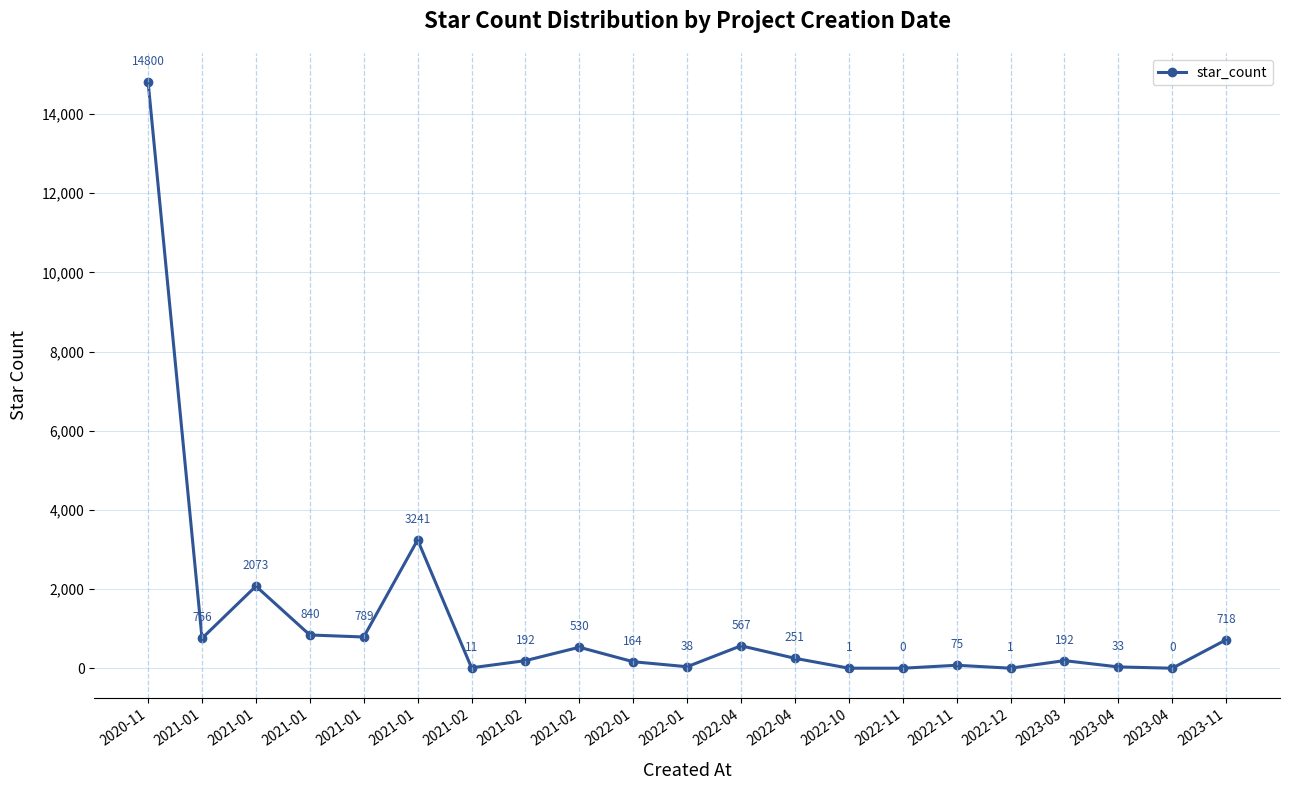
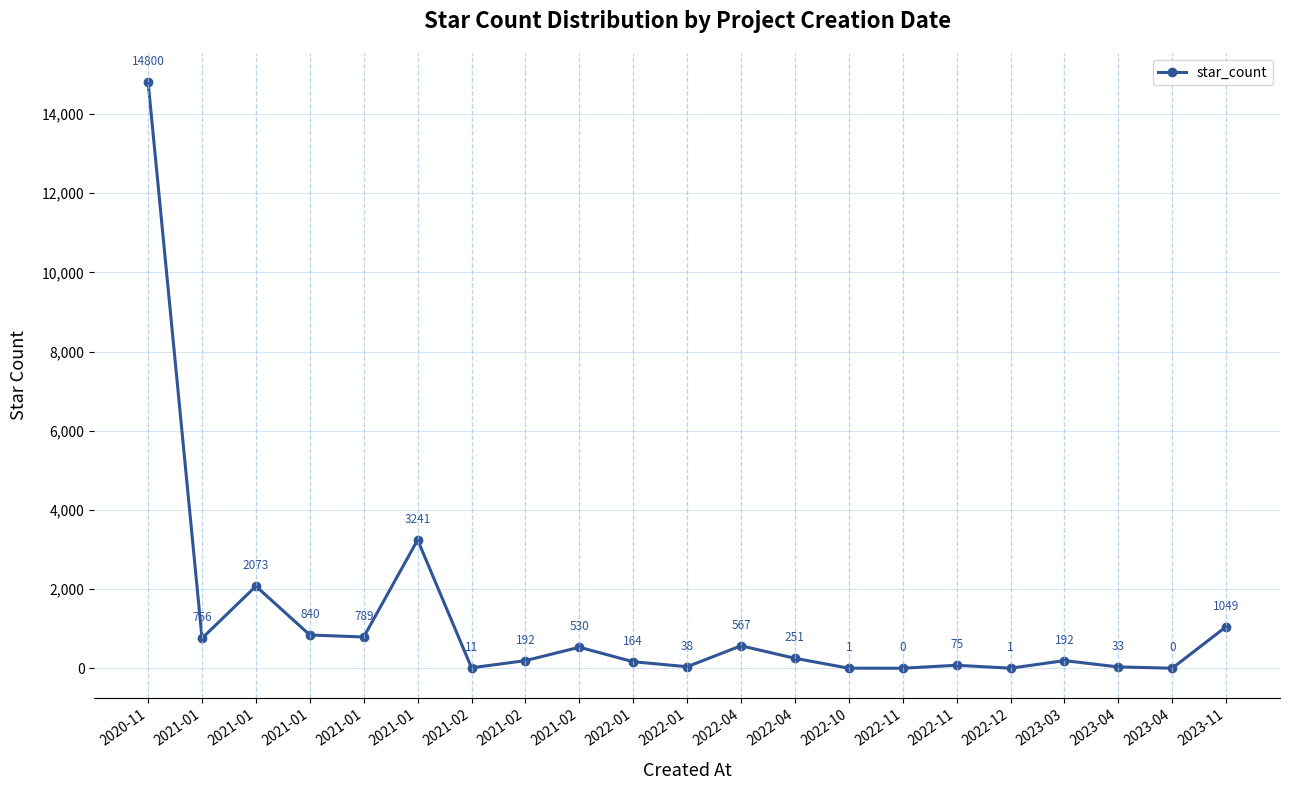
  {
    "2020-11": 14800,
    "2022-10": 1,
    "2022-12": 1,
    "2023-03": 192,
-   "2023-11": 718
+   "2023-11": 1049
  }
